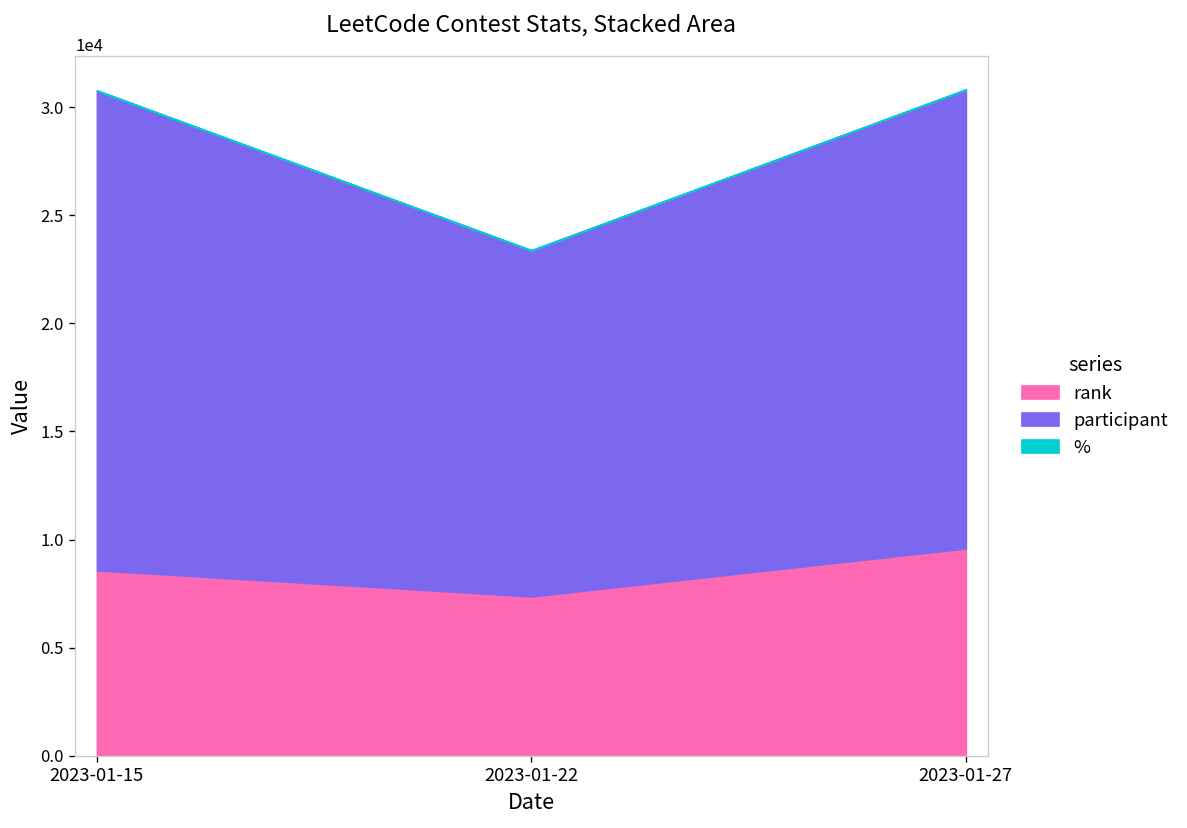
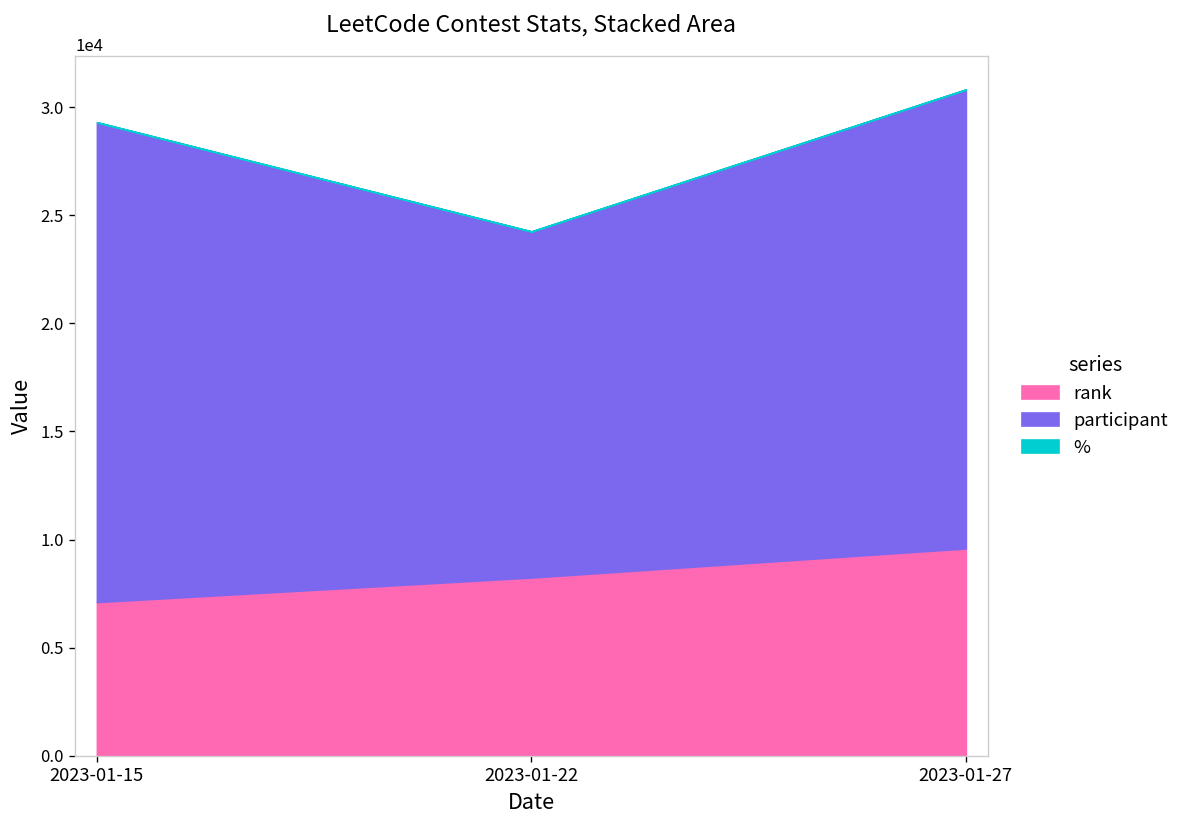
  {
    "rank": {
-     "2023-01-15": 8600,
-     "2023-01-22": 7400
+     "2023-01-15": 7100,
+     "2023-01-22": 8200
    }
  }
